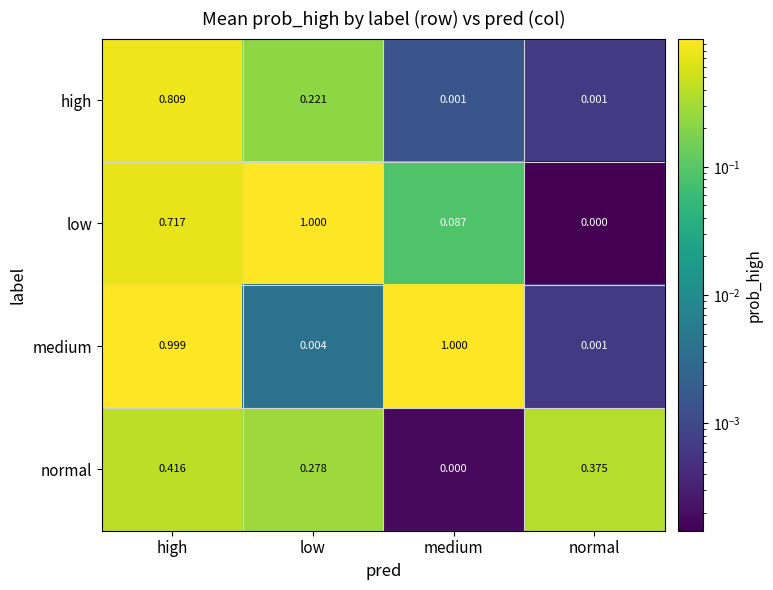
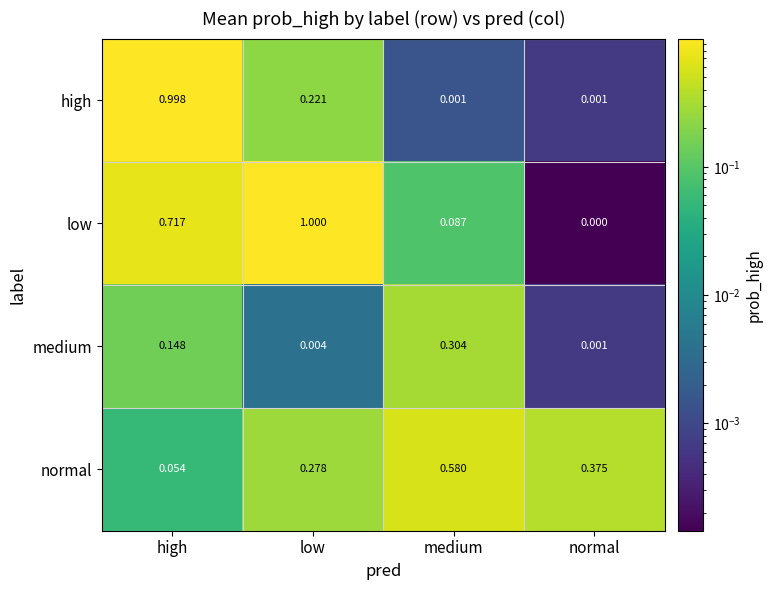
  {
    "high": {
-     "high": 0.809,
+     "high": 0.998,
      "low": 0.221,
      "medium": 0.001,
      "normal": 0.001
    },
    "low": {
      "high": 0.717,
      "low": 1.000,
      "medium": 0.087,
      "normal": 0.000
    },
    "medium": {
-     "high": 0.999,
+     "high": 0.148,
      "low": 0.004,
-     "medium": 1.000,
+     "medium": 0.304,
      "normal": 0.001
    },
    "normal": {
-     "high": 0.416,
+     "high": 0.054,
      "low": 0.278,
-     "medium": 0.000,
+     "medium": 0.580,
      "normal": 0.375
    }
  }
